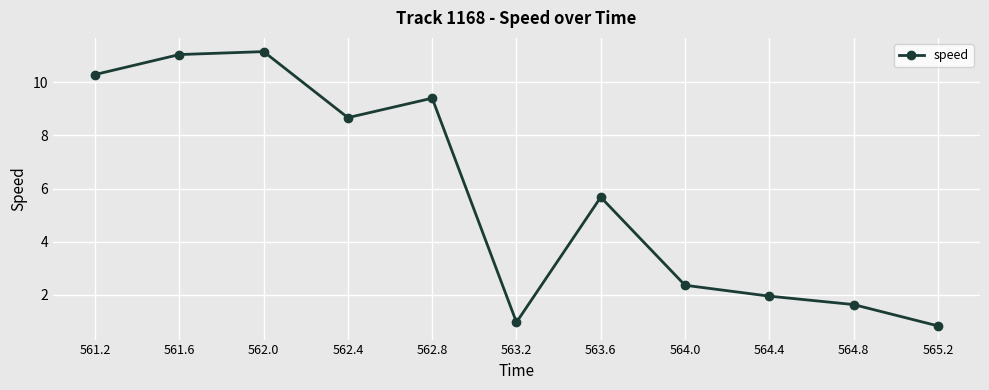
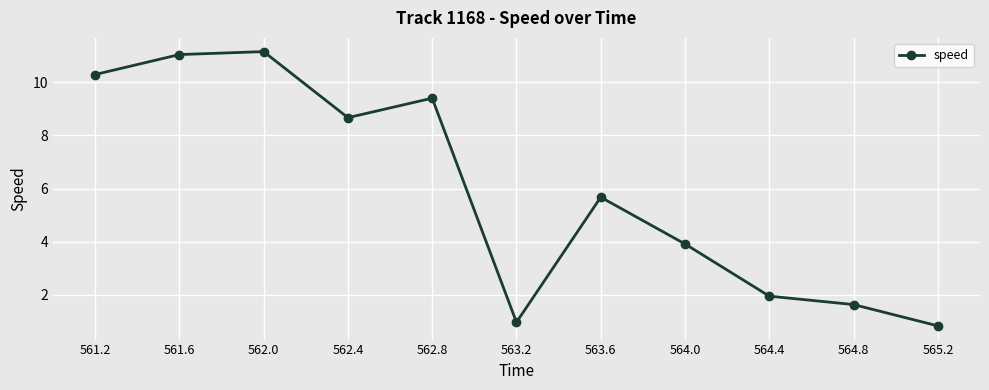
  {
    "561.2": 10.3,
    "561.6": 11.0,
    "562.0": 11.2,
    "562.4": 8.7,
    "562.8": 9.4,
    "563.2": 1.0,
    "563.6": 5.7,
-   "564.0": 2.4,
+   "564.0": 3.9,
    "564.4": 1.9,
    "564.8": 1.6,
    "565.2": 0.8
  }
